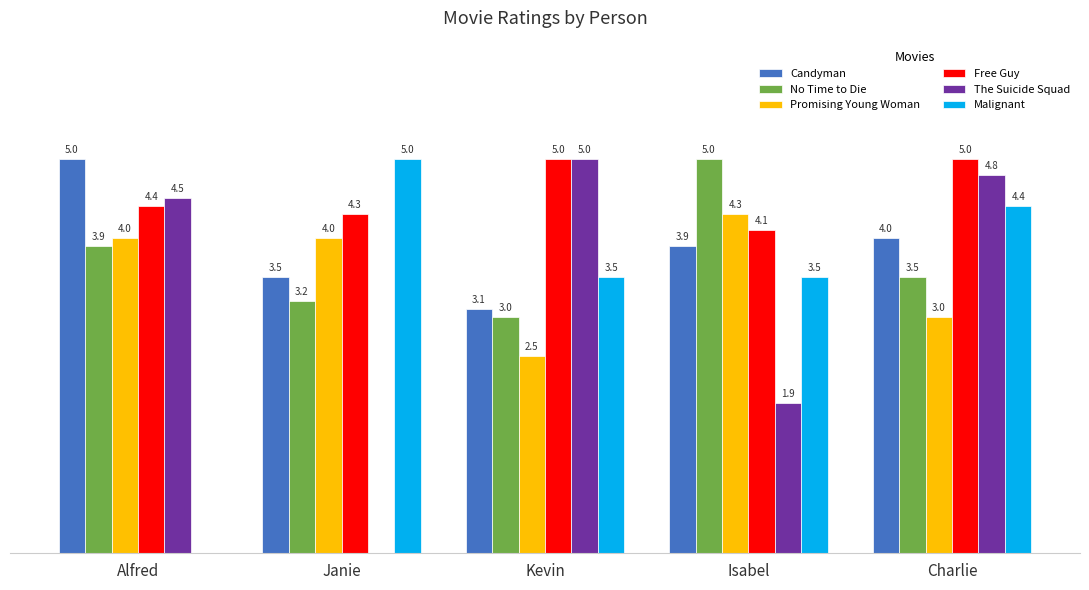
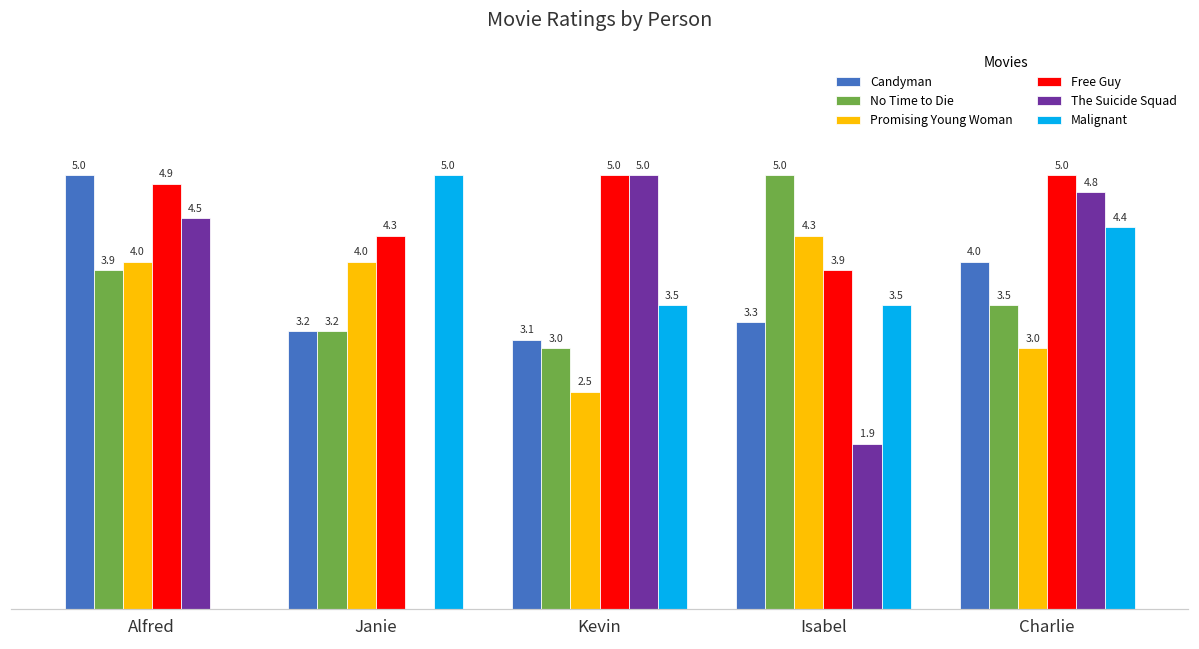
  {
    "Candyman": {
      "Alfred": 5.0,
-     "Janie": 3.5,
+     "Janie": 3.2,
      "Kevin": 3.1,
-     "Isabel": 3.9,
+     "Isabel": 3.3,
      "Charlie": 4.0
    },
    "No Time to Die": {
      "Alfred": 3.9,
      "Janie": 3.2,
      "Kevin": 3.0,
      "Isabel": 5.0,
      "Charlie": 3.5
    },
    "Promising Young Woman": {
      "Alfred": 4.0,
      "Janie": 4.0,
      "Kevin": 2.5,
      "Isabel": 4.3,
      "Charlie": 3.0
    },
    "Free Guy": {
-     "Alfred": 4.4,
+     "Alfred": 4.9,
      "Janie": 4.3,
      "Kevin": 5.0,
-     "Isabel": 4.1,
+     "Isabel": 3.9,
      "Charlie": 5.0
    }
  }
